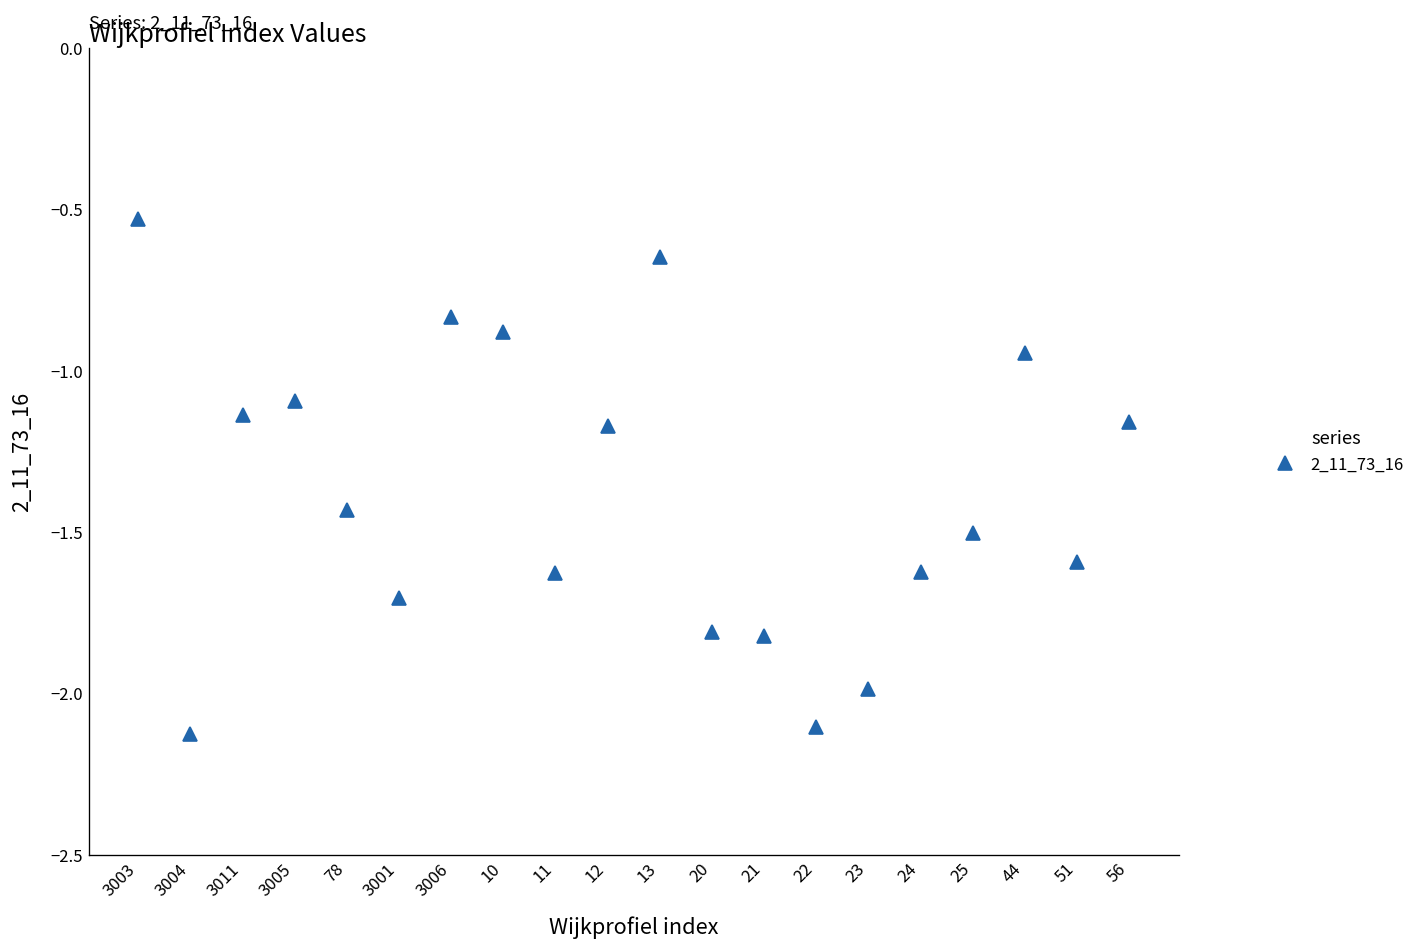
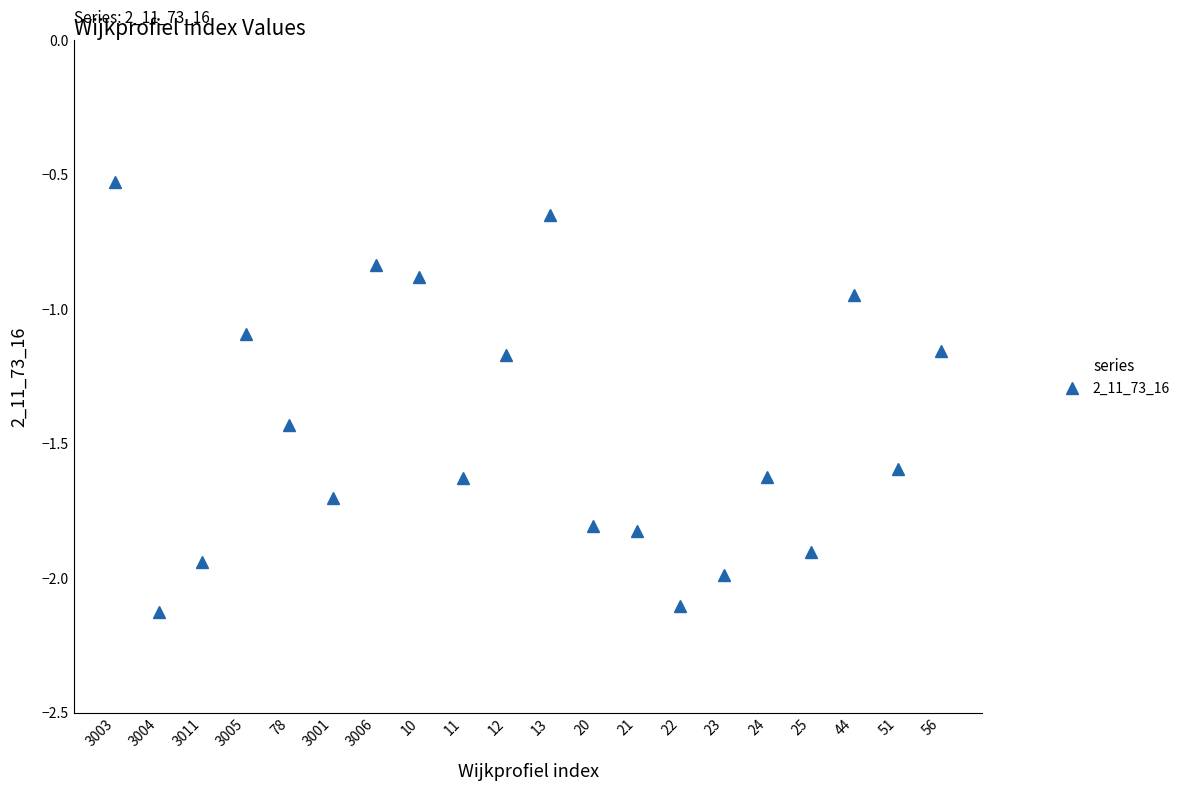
  {
    "3003": -0.53,
    "3004": -2.12,
-   "3011": -1.14,
+   "3011": -1.94,
    "3005": -1.09,
    "78": -1.43,
    "3001": -1.70,
    "3006": -0.83,
    "10": -0.88,
    "11": -1.63,
    "12": -1.17,
    "13": -0.65,
    "20": -1.81,
    "21": -1.82,
    "22": -2.10,
    "23": -1.99,
    "24": -1.62,
-   "25": -1.50,
+   "25": -1.90,
    "44": -0.95,
    "51": -1.59,
    "56": -1.16
  }
